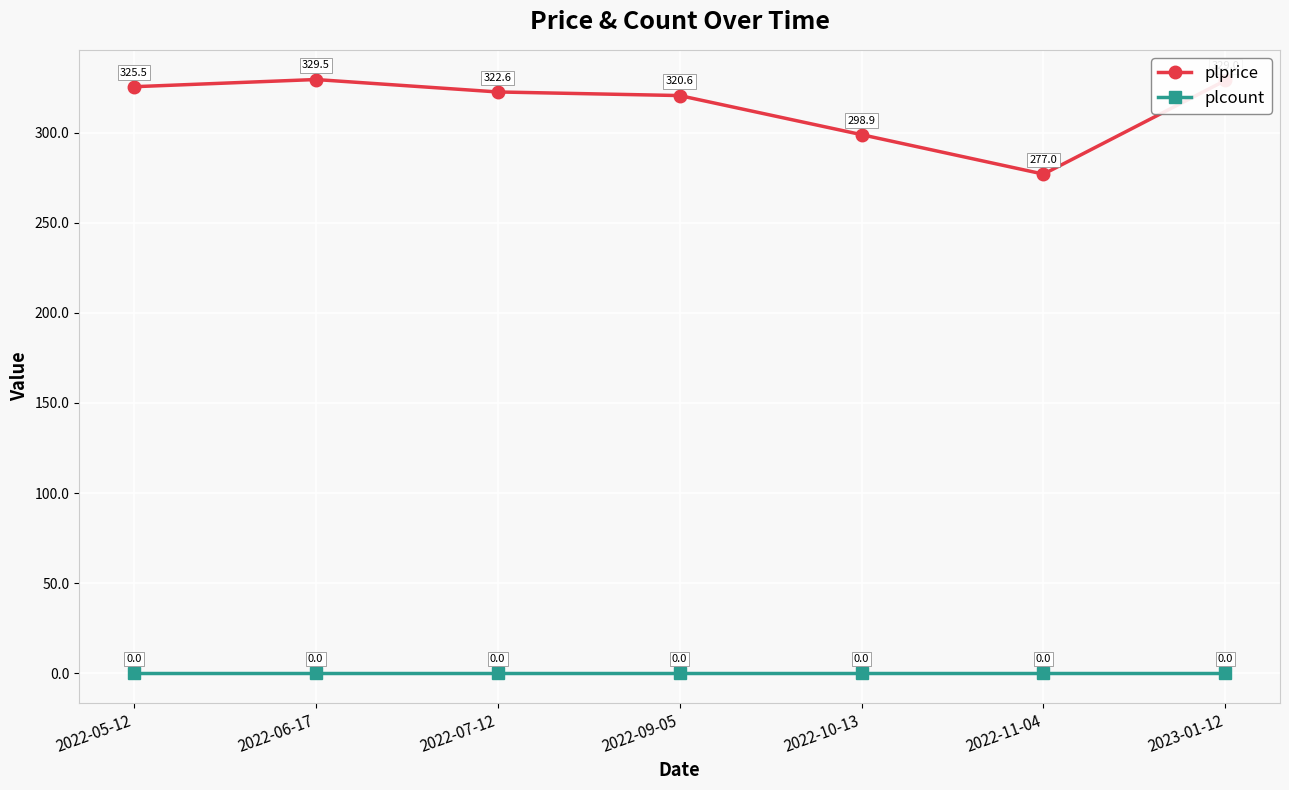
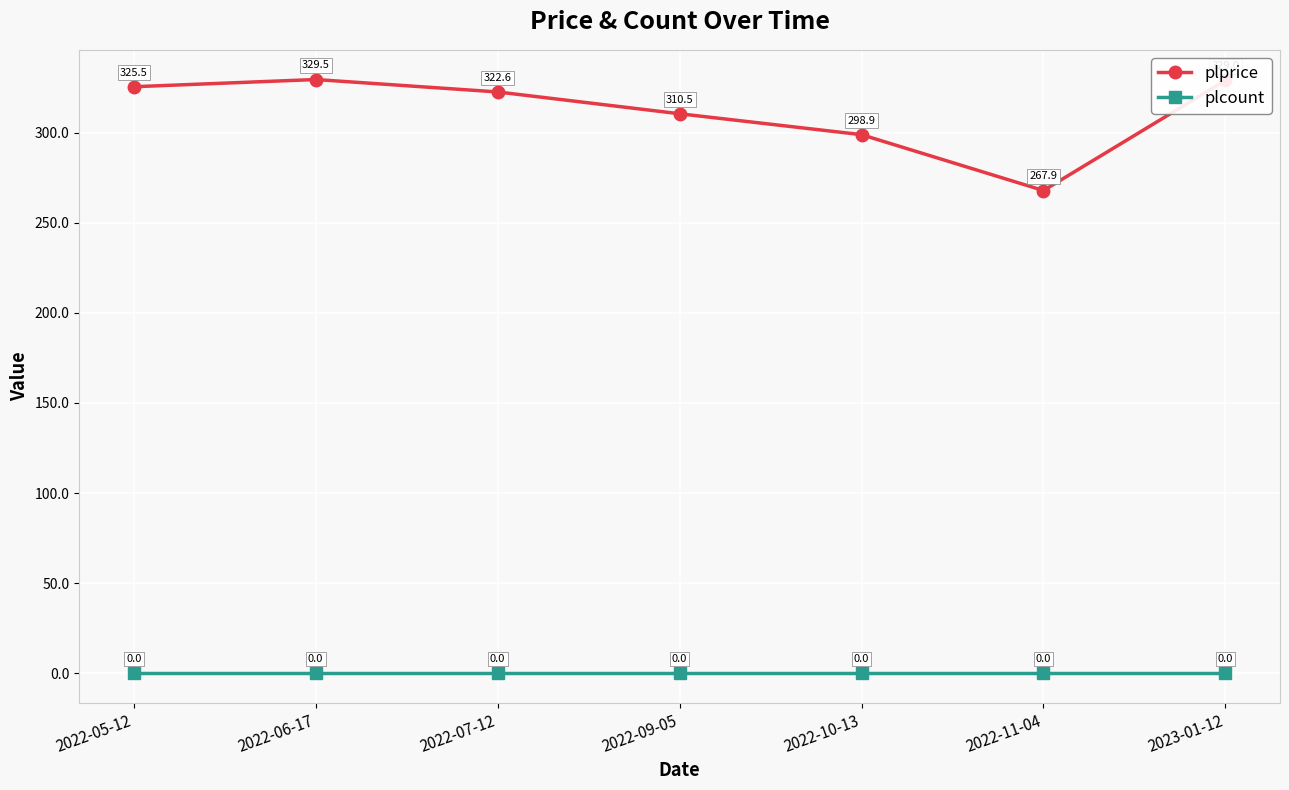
  {
    "plprice": {
-     "2022-09-05": 320.6,
-     "2022-11-04": 277.0
+     "2022-09-05": 310.5,
+     "2022-11-04": 267.9
    }
  }
